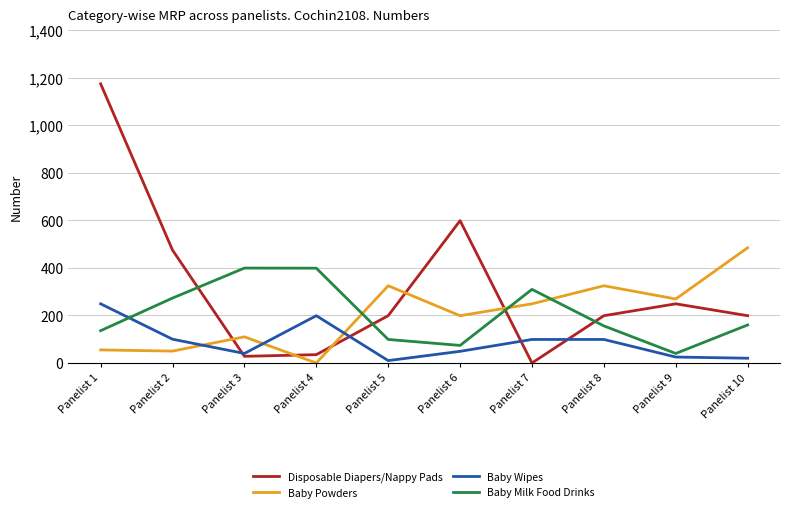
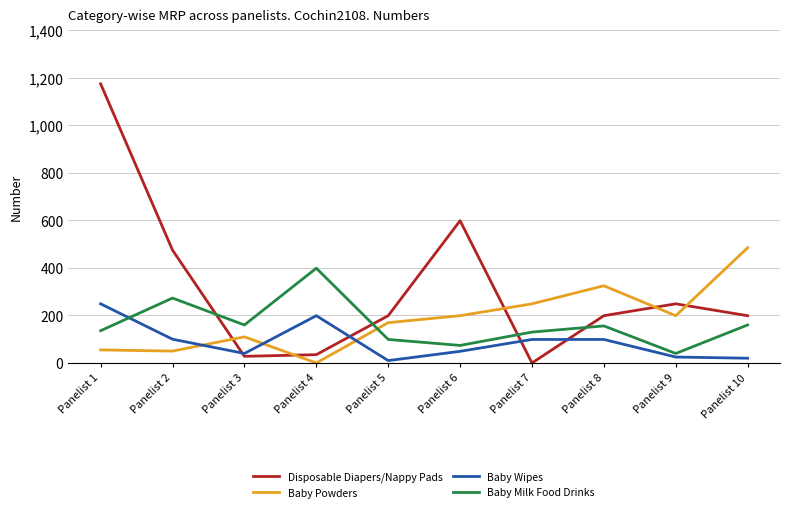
  {
    "Disposable Diapers/Nappy Pads": {
      "Panelist 1": "1,180",
      "Panelist 2": "480",
      "Panelist 3": "30",
      "Panelist 4": "40",
      "Panelist 5": "200",
      "Panelist 6": "600",
      "Panelist 7": "0",
      "Panelist 8": "200",
      "Panelist 9": "250",
      "Panelist 10": "200"
    },
    "Baby Powders": {
      "Panelist 1": "60",
      "Panelist 2": "50",
      "Panelist 3": "110",
      "Panelist 4": "0",
-     "Panelist 5": "330",
+     "Panelist 5": "170",
      "Panelist 6": "200",
      "Panelist 7": "250",
      "Panelist 8": "330",
-     "Panelist 9": "270",
+     "Panelist 9": "200",
      "Panelist 10": "490"
    },
    "Baby Wipes": {
      "Panelist 1": "250",
      "Panelist 2": "100",
      "Panelist 3": "40",
      "Panelist 4": "200",
      "Panelist 5": "10",
      "Panelist 6": "50",
      "Panelist 7": "100",
      "Panelist 8": "100",
      "Panelist 9": "30",
      "Panelist 10": "20"
    },
    "Baby Milk Food Drinks": {
      "Panelist 1": "140",
      "Panelist 2": "270",
-     "Panelist 3": "400",
+     "Panelist 3": "160",
      "Panelist 4": "400",
      "Panelist 5": "100",
      "Panelist 6": "70",
-     "Panelist 7": "310",
+     "Panelist 7": "130",
      "Panelist 8": "160",
      "Panelist 9": "40",
      "Panelist 10": "160"
    }
  }
